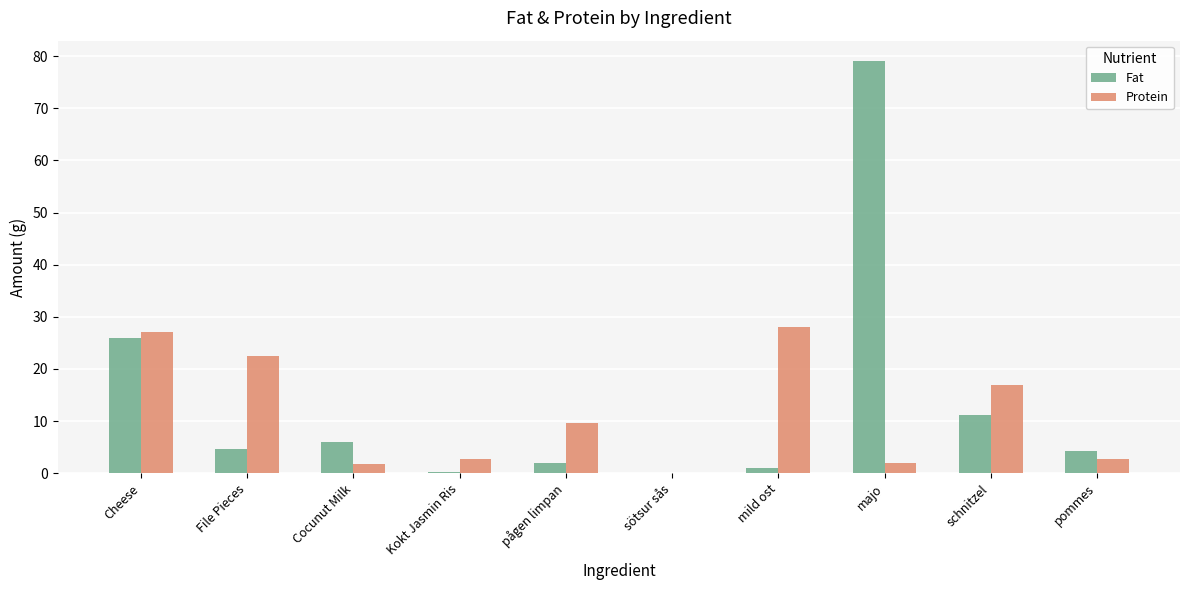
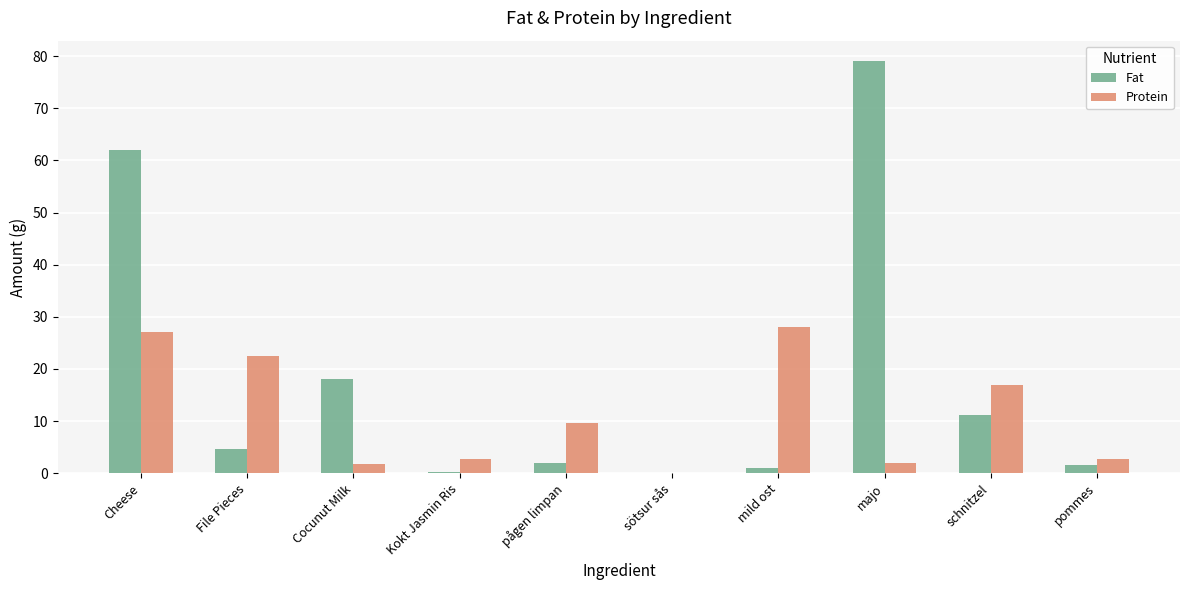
  {
    "Fat": {
-     "Cheese": 26,
+     "Cheese": 62,
      "File Pieces": 5,
-     "Cocunut Milk": 6,
+     "Cocunut Milk": 18,
      "pågen limpan": 2,
      "sötsur sås": 0,
      "mild ost": 1,
      "majo": 79,
      "schnitzel": 11,
-     "pommes": 4
+     "pommes": 2
    },
    "Protein": {
      "Cheese": 27,
      "File Pieces": 23,
      "Cocunut Milk": 2,
      "Kokt Jasmin Ris": 3,
      "pågen limpan": 10,
      "sötsur sås": 0,
      "mild ost": 28,
      "majo": 2,
      "schnitzel": 17,
      "pommes": 3
    }
  }
